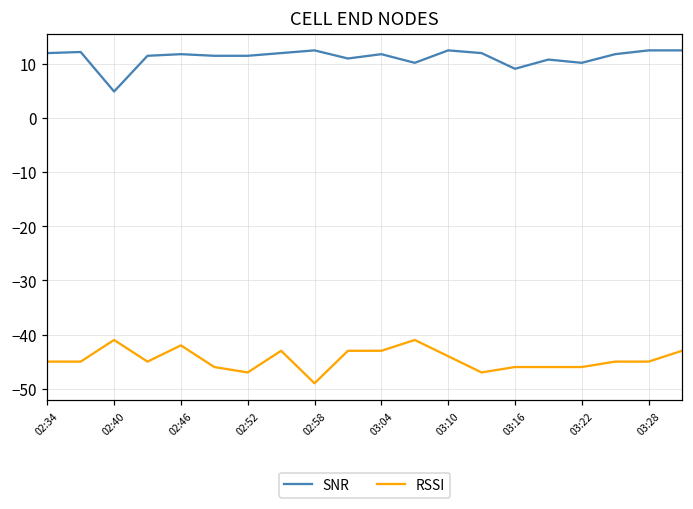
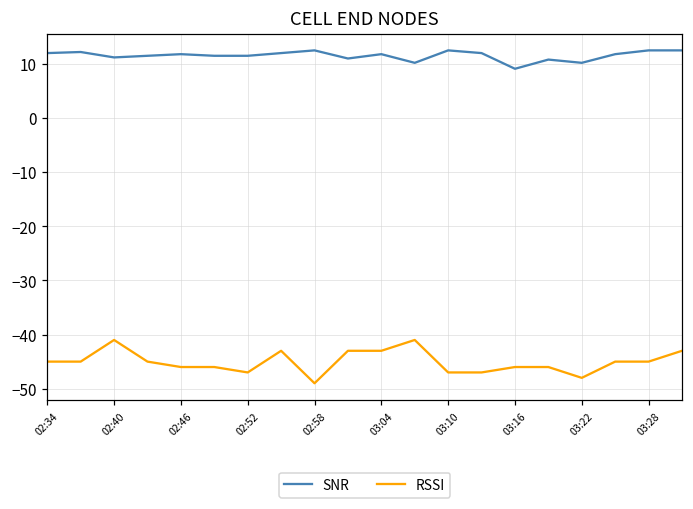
  {
    "SNR": {
      "02:34": 12,
-     "02:40": 5,
+     "02:40": 11,
      "02:46": 12,
      "02:52": 12,
      "02:58": 13,
      "03:04": 12,
      "03:10": 13,
      "03:16": 9,
      "03:22": 10,
      "03:28": 13
    },
    "RSSI": {
      "02:34": -45,
      "02:40": -41,
-     "02:46": -42,
+     "02:46": -46,
      "02:52": -47,
      "02:58": -49,
      "03:04": -43,
-     "03:10": -44,
+     "03:10": -47,
      "03:16": -46,
-     "03:22": -46,
+     "03:22": -48,
      "03:28": -45
    }
  }
